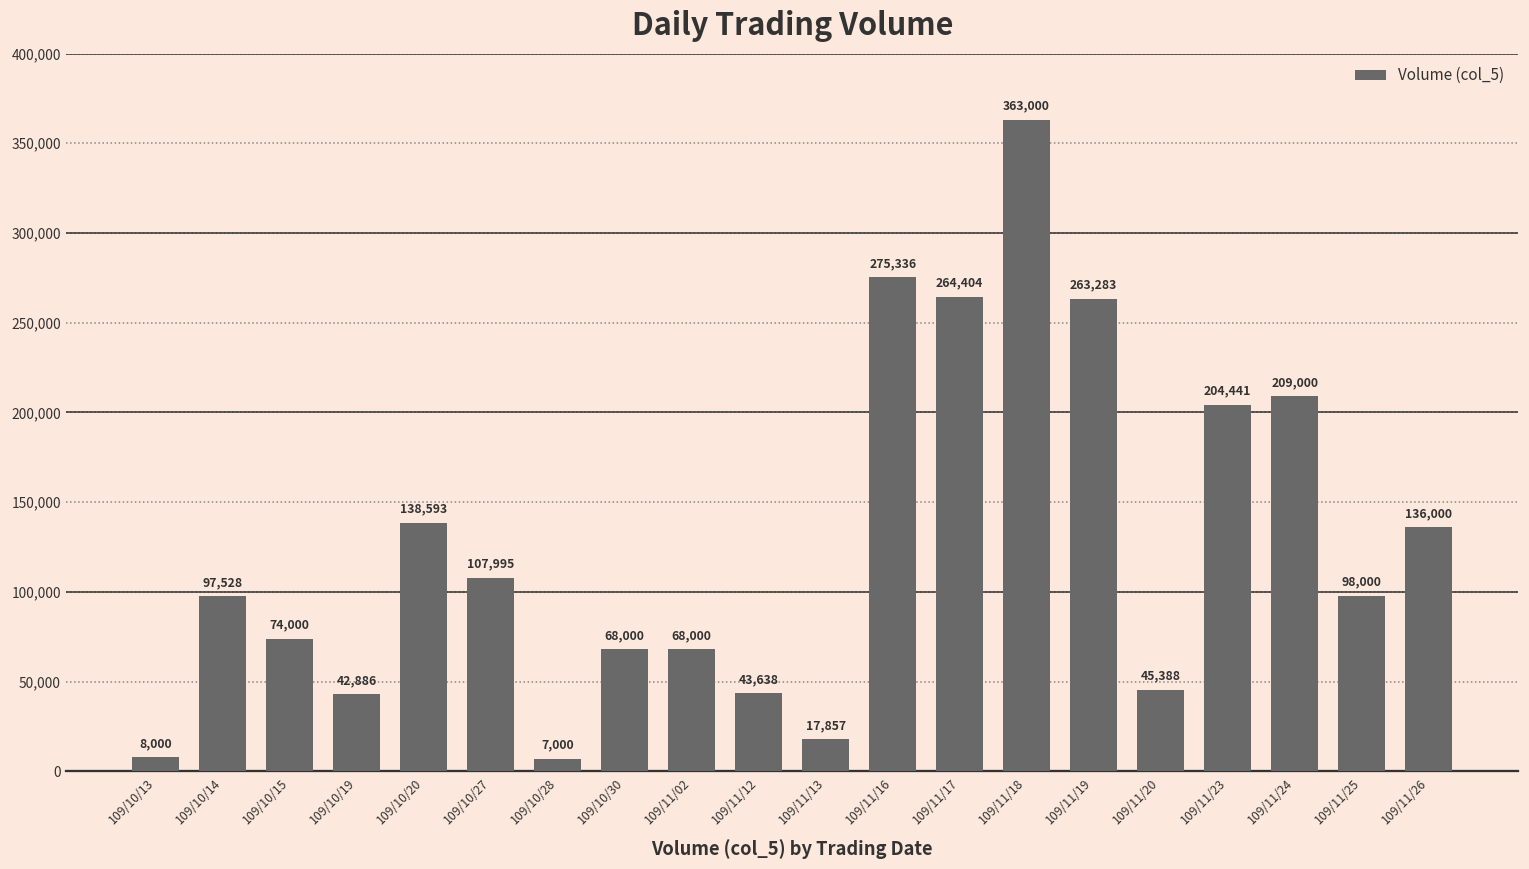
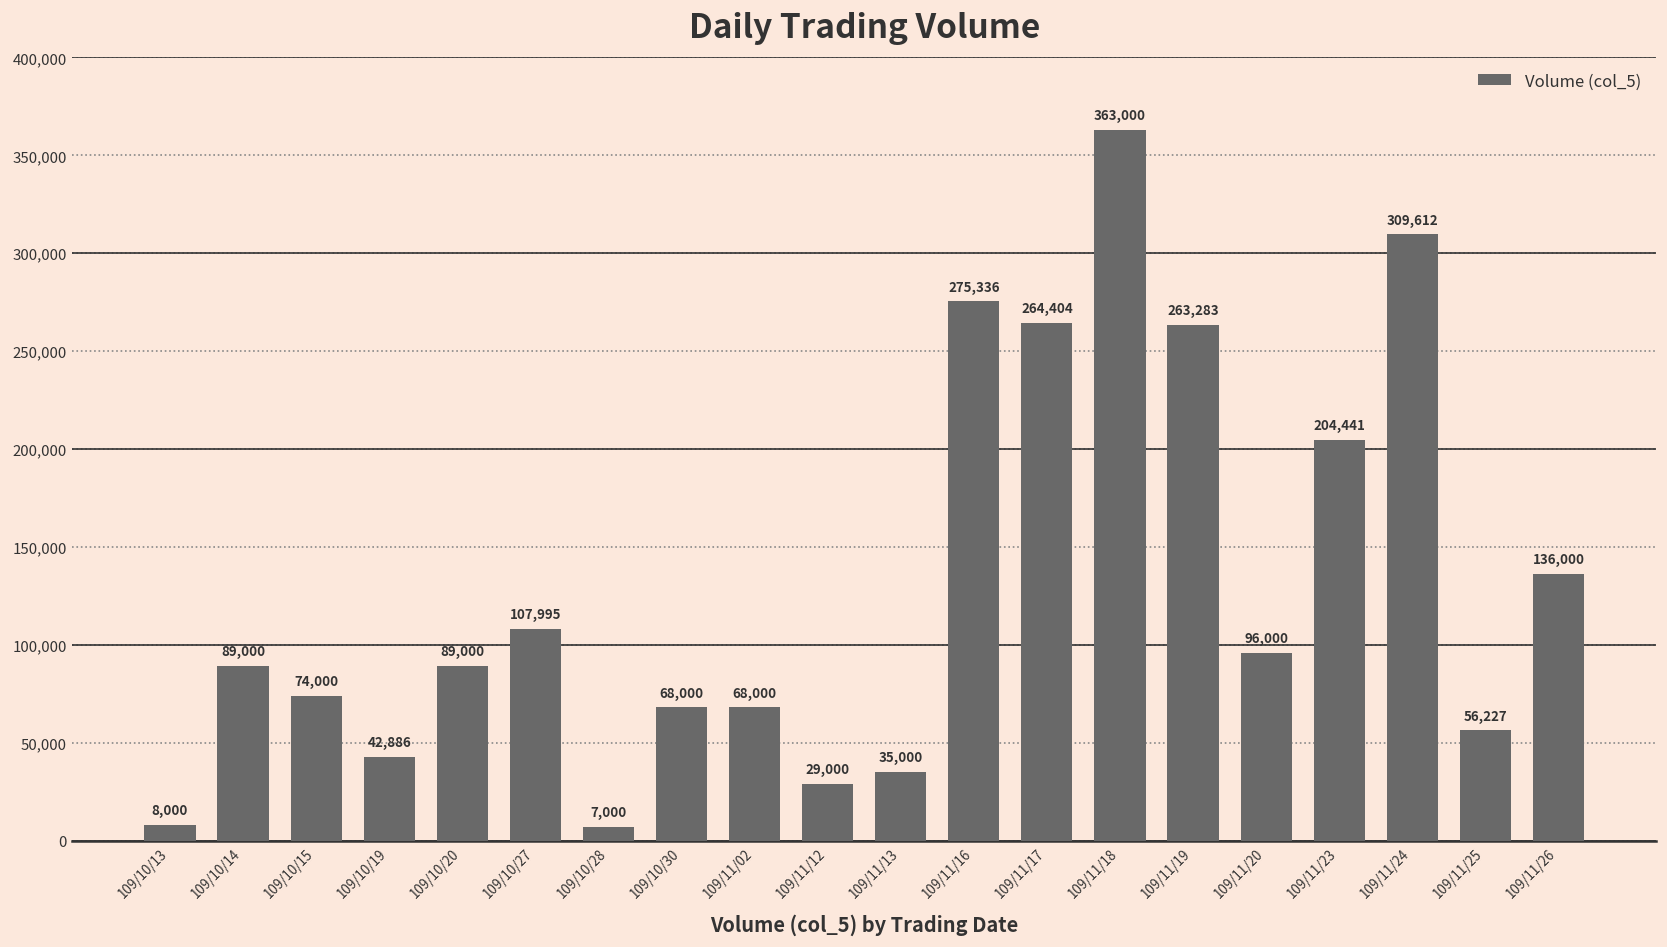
  {
    "109/10/13": "8,000",
-   "109/10/14": "97,528",
+   "109/10/14": "89,000",
    "109/10/15": "74,000",
    "109/10/19": "42,886",
-   "109/10/20": "138,593",
+   "109/10/20": "89,000",
    "109/10/27": "107,995",
    "109/10/28": "7,000",
    "109/10/30": "68,000",
    "109/11/02": "68,000",
-   "109/11/12": "43,638",
-   "109/11/13": "17,857",
+   "109/11/12": "29,000",
+   "109/11/13": "35,000",
    "109/11/16": "275,336",
    "109/11/17": "264,404",
    "109/11/18": "363,000",
    "109/11/19": "263,283",
-   "109/11/20": "45,388",
+   "109/11/20": "96,000",
    "109/11/23": "204,441",
-   "109/11/24": "209,000",
-   "109/11/25": "98,000",
+   "109/11/24": "309,612",
+   "109/11/25": "56,227",
    "109/11/26": "136,000"
  }
